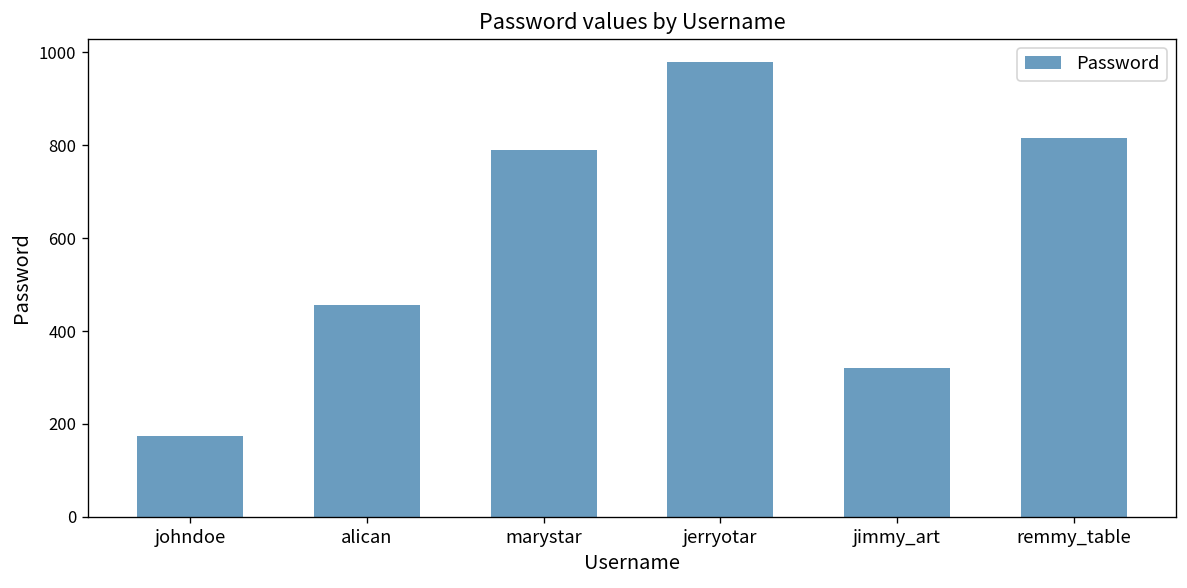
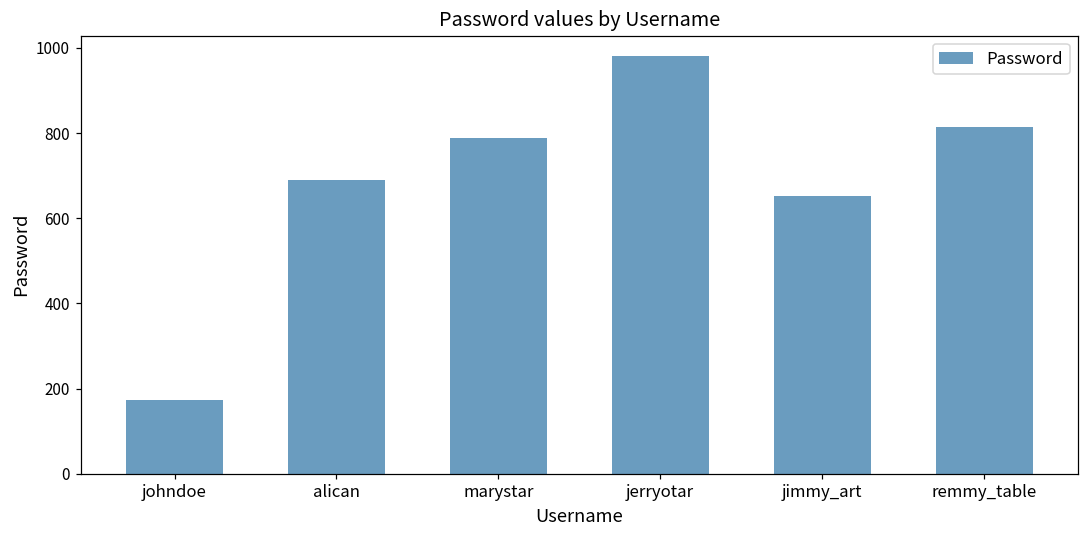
  {
    "johndoe": 170,
-   "alican": 460,
+   "alican": 690,
    "marystar": 790,
    "jerryotar": 980,
-   "jimmy_art": 320,
+   "jimmy_art": 650,
    "remmy_table": 820
  }
